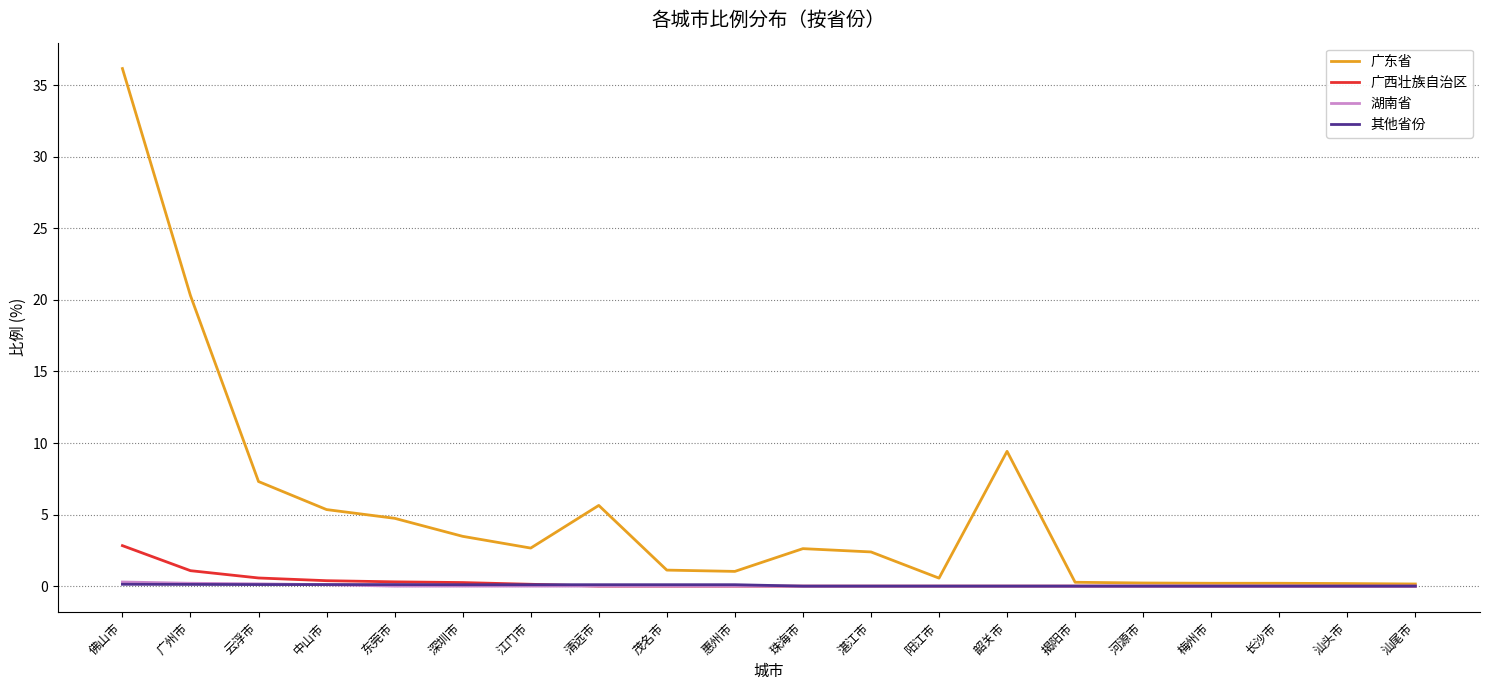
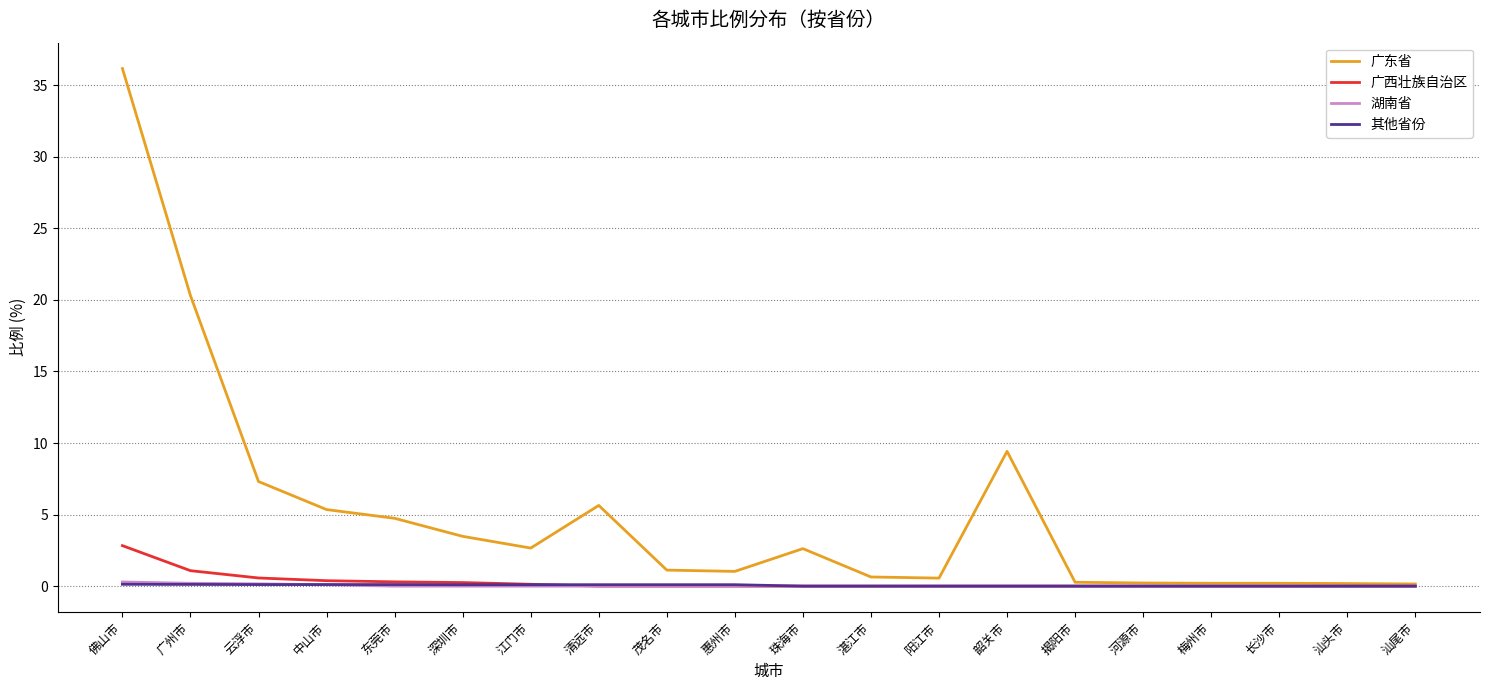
  {
    "广东省": {
      "佛山市": 36.2,
      "广州市": 20.3,
      "云浮市": 7.3,
      "中山市": 5.4,
      "东莞市": 4.7,
      "深圳市": 3.5,
      "江门市": 2.7,
      "清远市": 5.6,
      "茂名市": 1.1,
      "惠州市": 1.0,
      "珠海市": 2.6,
-     "湛江市": 2.4,
+     "湛江市": 0.6,
      "阳江市": 0.6,
      "韶关市": 9.4,
      "揭阳市": 0.3,
      "河源市": 0.2,
      "梅州市": 0.2,
      "长沙市": 0.2
    },
    "广西壮族自治区": {
      "佛山市": 2.8,
      "广州市": 1.1,
      "云浮市": 0.6,
      "中山市": 0.4,
      "东莞市": 0.3
    }
  }
